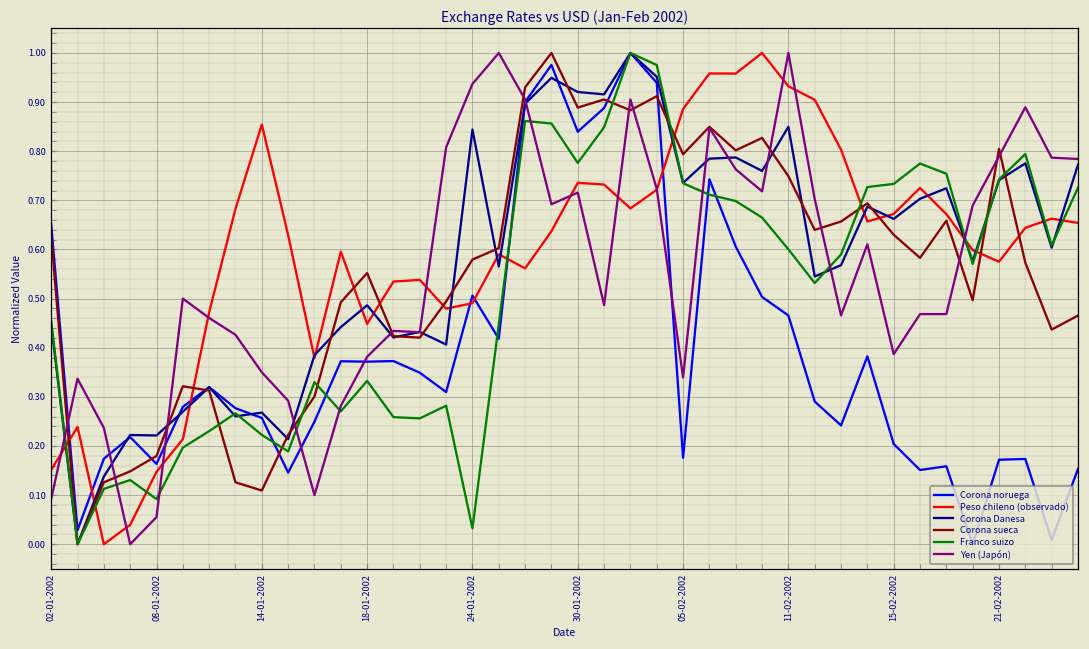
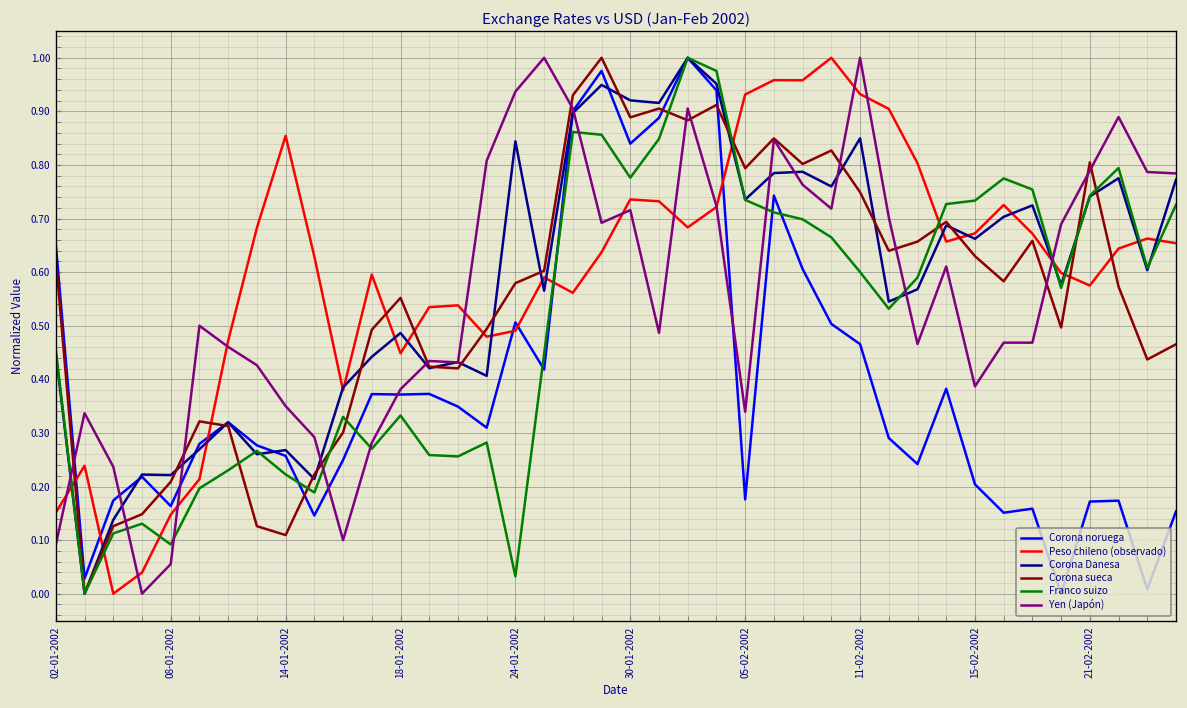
  {
    "Corona noruega": {
      "02-01-2002": 0.65,
      "08-01-2002": 0.16,
      "14-01-2002": 0.26,
      "18-01-2002": 0.37,
      "24-01-2002": 0.51,
      "30-01-2002": 0.84,
      "05-02-2002": 0.18,
      "11-02-2002": 0.47,
      "15-02-2002": 0.20,
      "21-02-2002": 0.17
    },
    "Peso chileno (observado)": {
      "02-01-2002": 0.15,
      "08-01-2002": 0.15,
      "14-01-2002": 0.85,
      "18-01-2002": 0.45,
      "24-01-2002": 0.49,
      "30-01-2002": 0.74,
-     "05-02-2002": 0.89,
+     "05-02-2002": 0.93,
      "11-02-2002": 0.93,
      "15-02-2002": 0.67,
      "21-02-2002": 0.58
    },
    "Corona Danesa": {
      "02-01-2002": 0.45,
      "08-01-2002": 0.22,
      "14-01-2002": 0.27,
      "18-01-2002": 0.49,
      "24-01-2002": 0.84,
      "30-01-2002": 0.92,
      "11-02-2002": 0.85,
      "15-02-2002": 0.66
    },
    "Corona sueca": {
      "02-01-2002": 0.62,
-     "08-01-2002": 0.18,
+     "08-01-2002": 0.21,
      "14-01-2002": 0.11,
      "18-01-2002": 0.55,
      "24-01-2002": 0.58,
      "30-01-2002": 0.89,
      "05-02-2002": 0.79,
      "11-02-2002": 0.75,
      "15-02-2002": 0.63,
      "21-02-2002": 0.80
    },
    "Franco suizo": {
      "02-01-2002": 0.45,
      "08-01-2002": 0.09,
      "14-01-2002": 0.22,
      "18-01-2002": 0.33,
      "24-01-2002": 0.03,
      "30-01-2002": 0.78,
      "11-02-2002": 0.60,
      "15-02-2002": 0.73
    },
    "Yen (Japón)": {
      "02-01-2002": 0.09,
      "08-01-2002": 0.06,
      "14-01-2002": 0.35,
      "18-01-2002": 0.38,
      "24-01-2002": 0.94,
      "30-01-2002": 0.72,
      "05-02-2002": 0.34,
      "11-02-2002": 1.00,
      "15-02-2002": 0.39,
      "21-02-2002": 0.79
    }
  }
